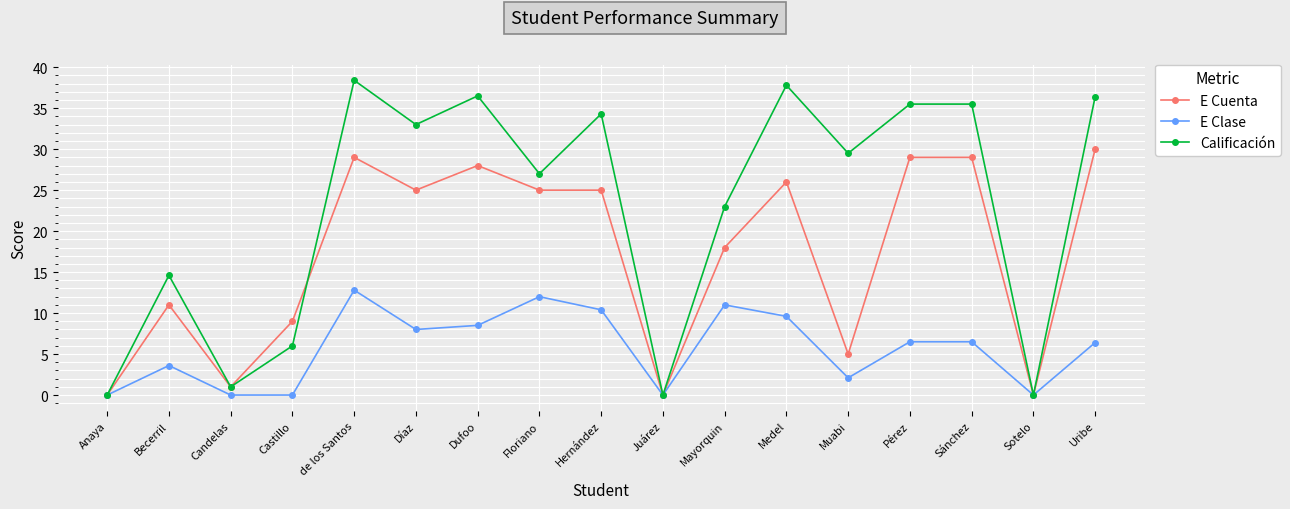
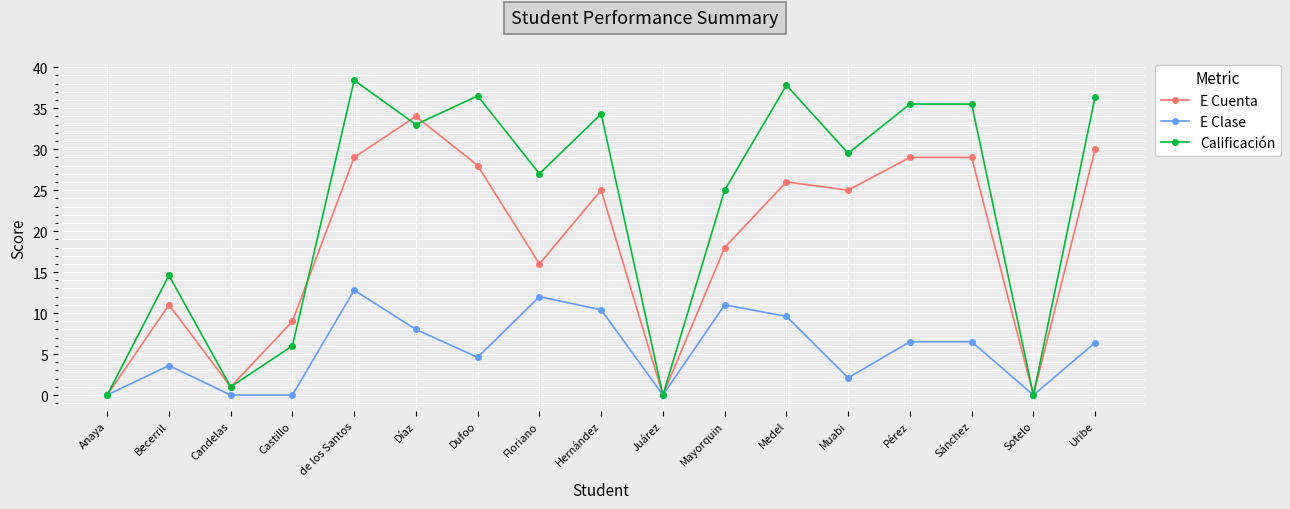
  {
    "E Cuenta": {
      "Becerril": 11,
      "Castillo": 9,
      "de los Santos": 29,
-     "Díaz": 25,
+     "Díaz": 34,
      "Dufoo": 28,
-     "Floriano": 25,
+     "Floriano": 16,
      "Hernández": 25,
      "Mayorquin": 18,
      "Medel": 26,
-     "Muabi": 5,
+     "Muabi": 25,
      "Pérez": 29,
      "Sánchez": 29,
      "Uribe": 30
    },
    "E Clase": {
      "Becerril": 4,
      "Candelas": 0,
      "Castillo": 0,
      "de los Santos": 13,
      "Díaz": 8,
-     "Dufoo": 9,
+     "Dufoo": 5,
      "Floriano": 12,
      "Hernández": 10,
      "Mayorquin": 11,
      "Medel": 10,
      "Muabi": 2,
      "Pérez": 7,
      "Sánchez": 7,
      "Uribe": 6
    },
    "Calificación": {
      "Becerril": 15,
      "Castillo": 6,
      "de los Santos": 38,
      "Díaz": 33,
      "Dufoo": 37,
      "Floriano": 27,
      "Hernández": 34,
-     "Mayorquin": 23,
+     "Mayorquin": 25,
      "Medel": 38,
      "Muabi": 30,
      "Pérez": 36,
      "Sánchez": 36,
      "Uribe": 36
    }
  }
